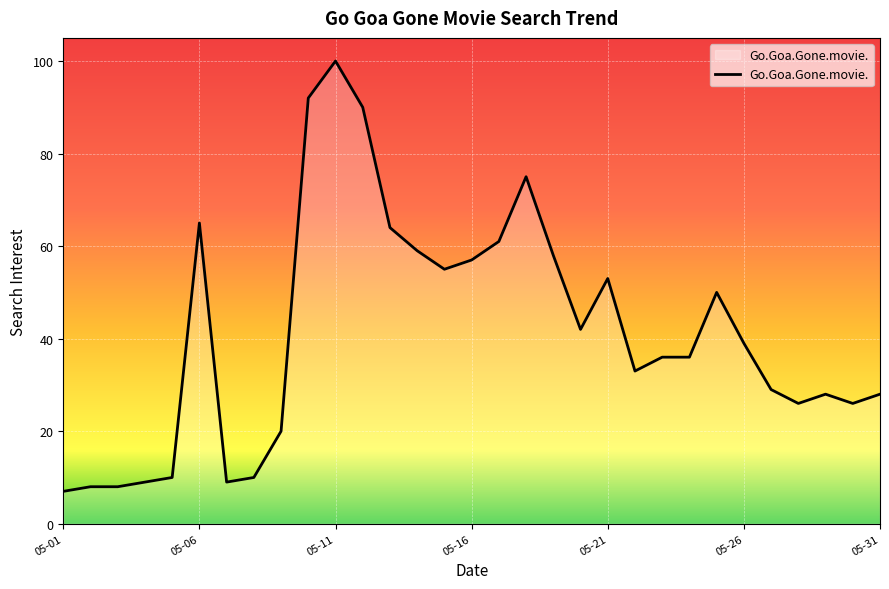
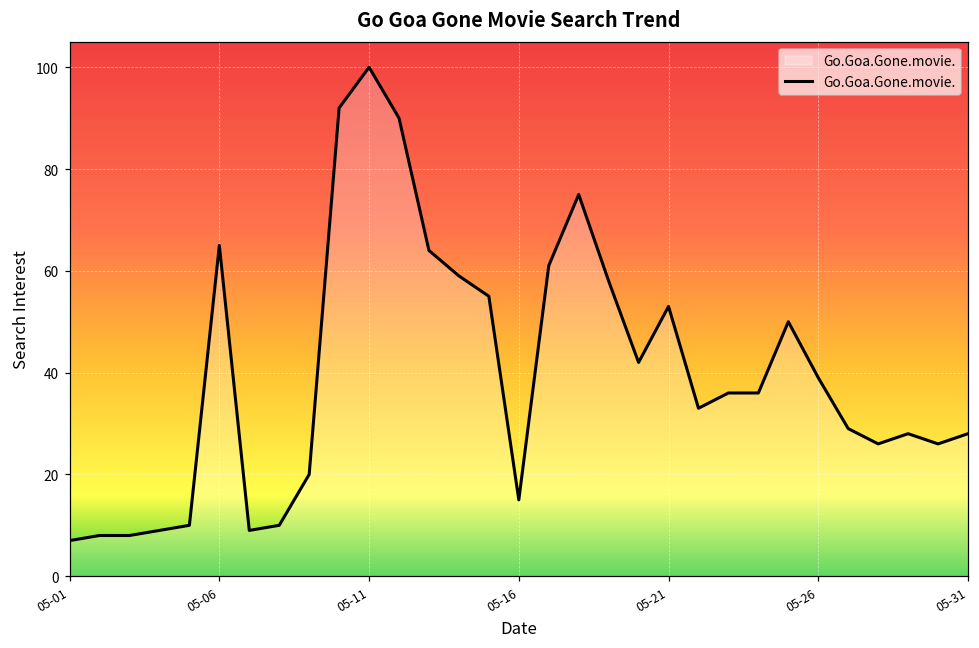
  {
    "05-01": 7,
    "05-06": 65,
    "05-11": 100,
-   "05-16": 57,
+   "05-16": 15,
    "05-21": 53,
    "05-26": 39,
    "05-31": 28
  }
